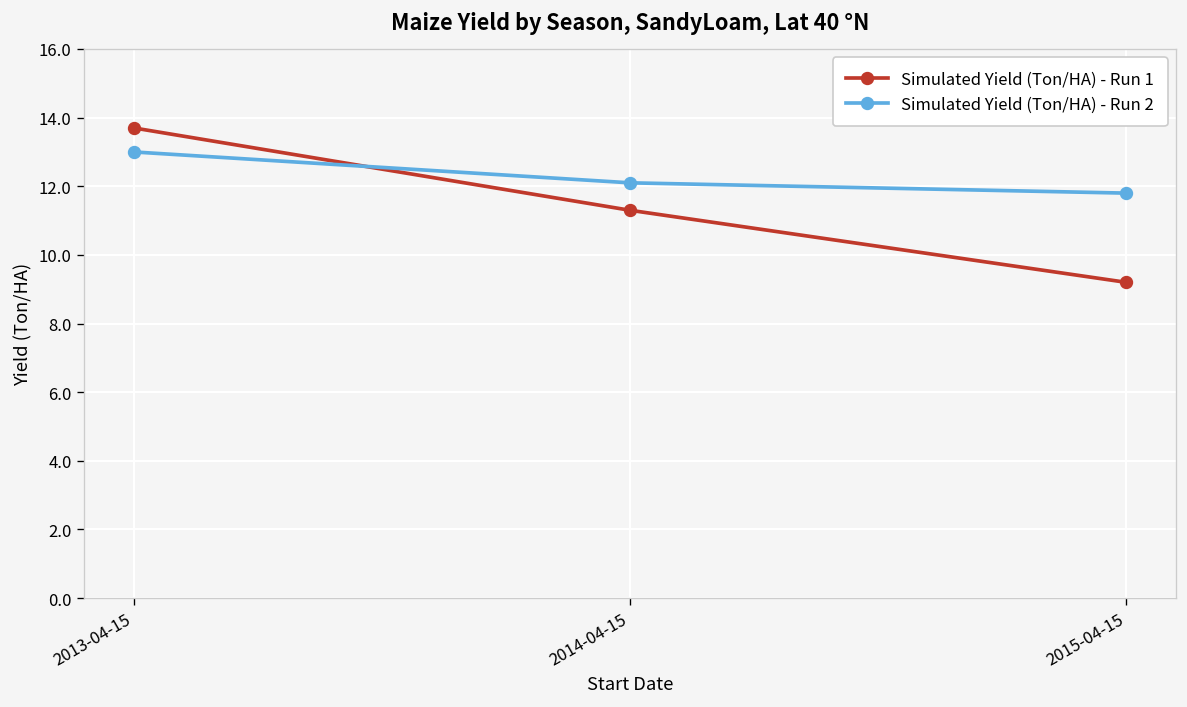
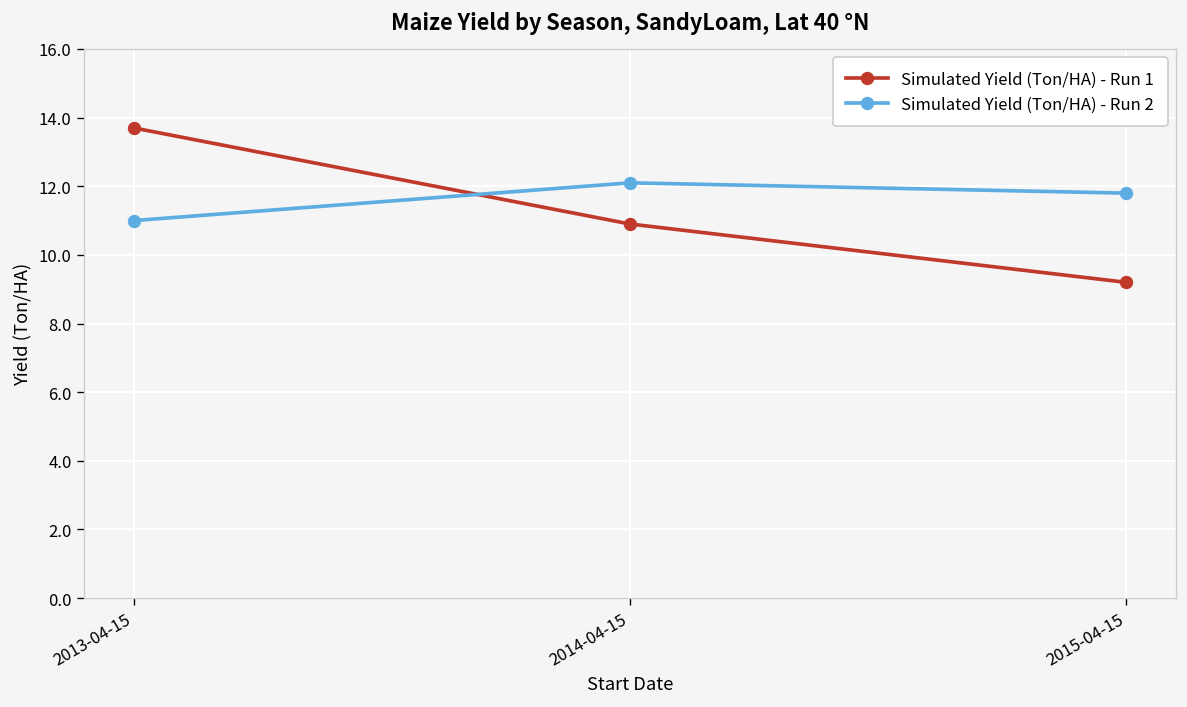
  {
    "Simulated Yield (Ton/HA) - Run 1": {
      "2013-04-15": 13.7,
-     "2014-04-15": 11.3,
+     "2014-04-15": 10.9,
      "2015-04-15": 9.2
    },
    "Simulated Yield (Ton/HA) - Run 2": {
-     "2013-04-15": 13,
+     "2013-04-15": 11,
      "2014-04-15": 12.1,
      "2015-04-15": 11.8
    }
  }
